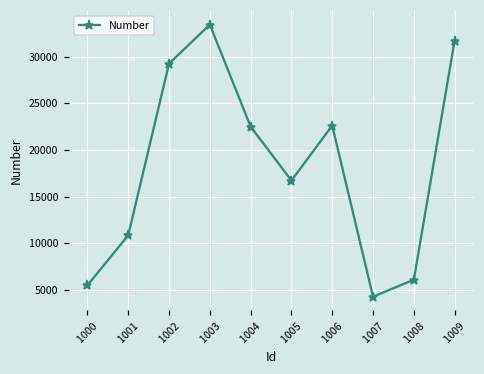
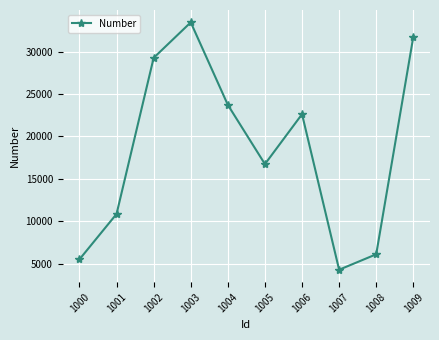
  {
    "1000": 5000,
    "1001": 11000,
    "1002": 29000,
    "1003": 33000,
-   "1004": 23000,
+   "1004": 24000,
    "1005": 17000,
    "1006": 23000,
    "1007": 4000,
    "1008": 6000,
    "1009": 32000
  }
